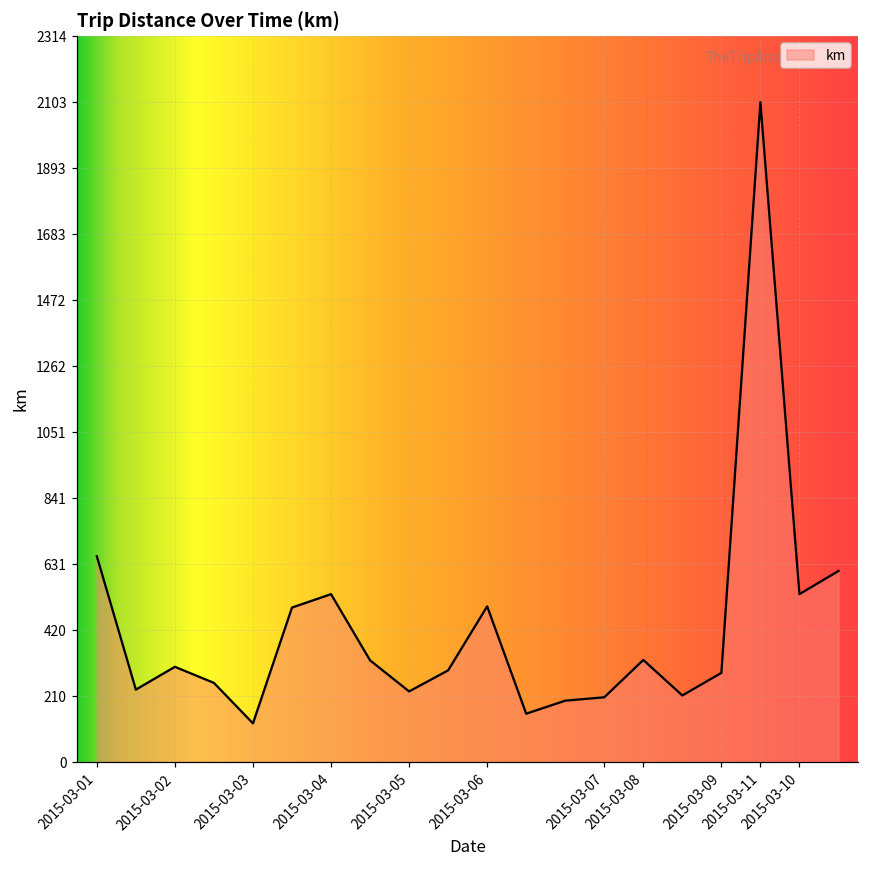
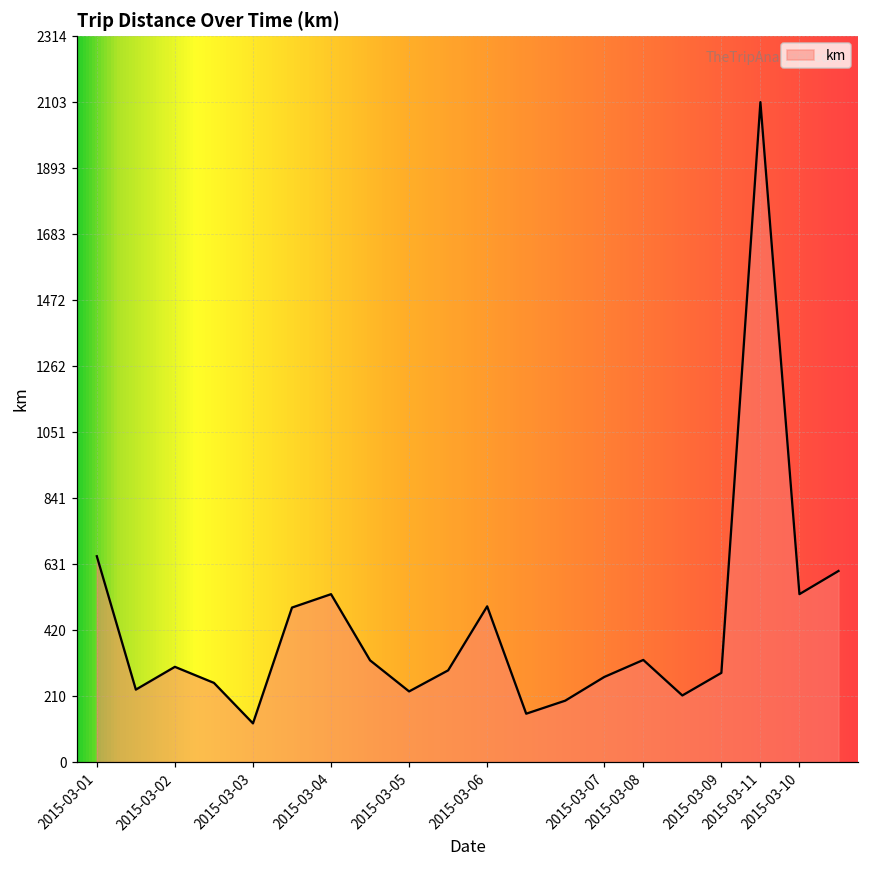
  {
-   "2015-03-07": 210,
+   "2015-03-07": 270,
    "2015-03-09": 280,
    "2015-03-11": 2100
  }
